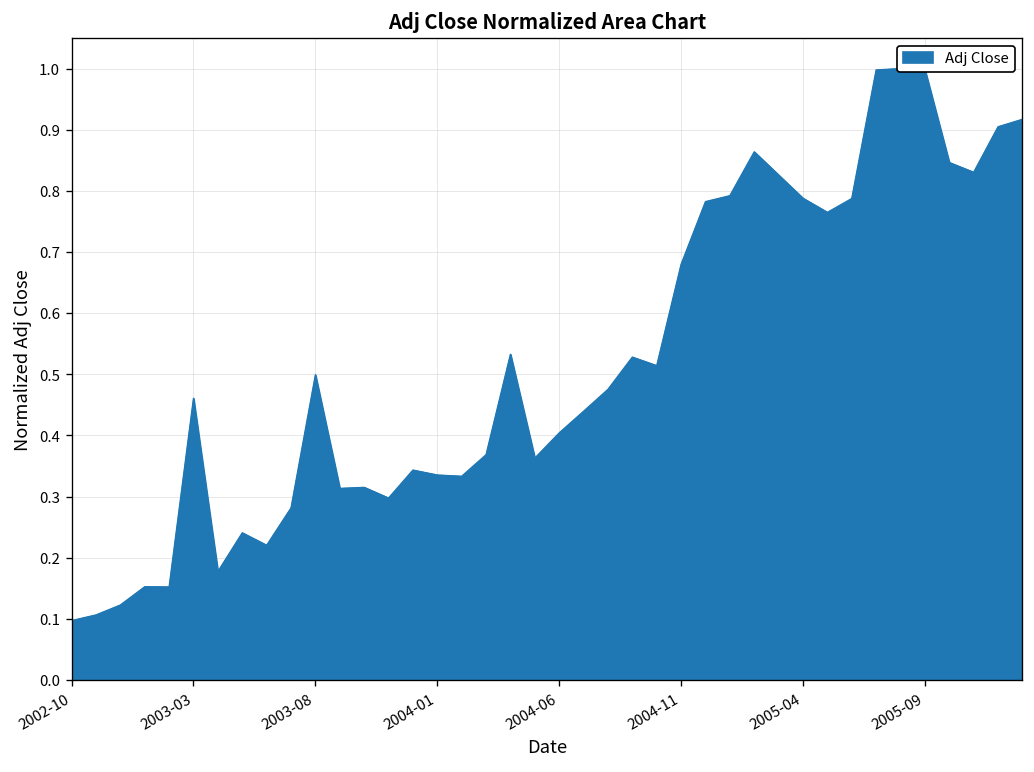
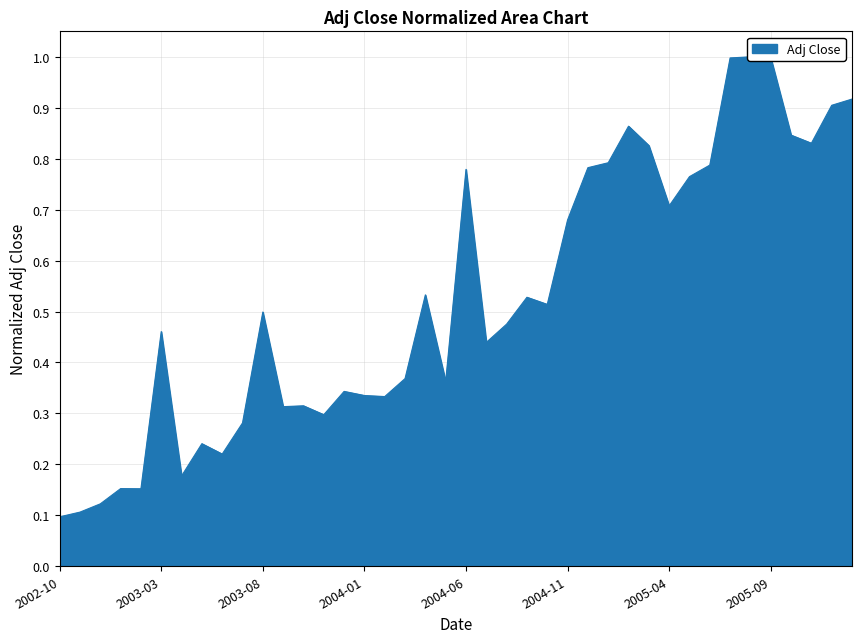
  {
    "2002-10": 0.10,
    "2003-03": 0.46,
    "2003-08": 0.50,
    "2004-01": 0.34,
-   "2004-06": 0.40,
+   "2004-06": 0.78,
    "2004-11": 0.68,
-   "2005-04": 0.79
+   "2005-04": 0.71
  }
